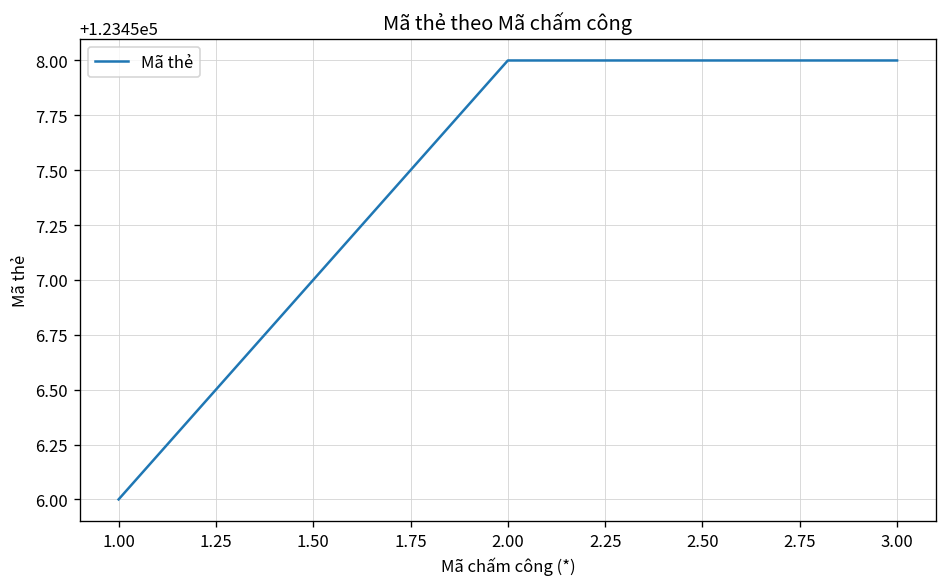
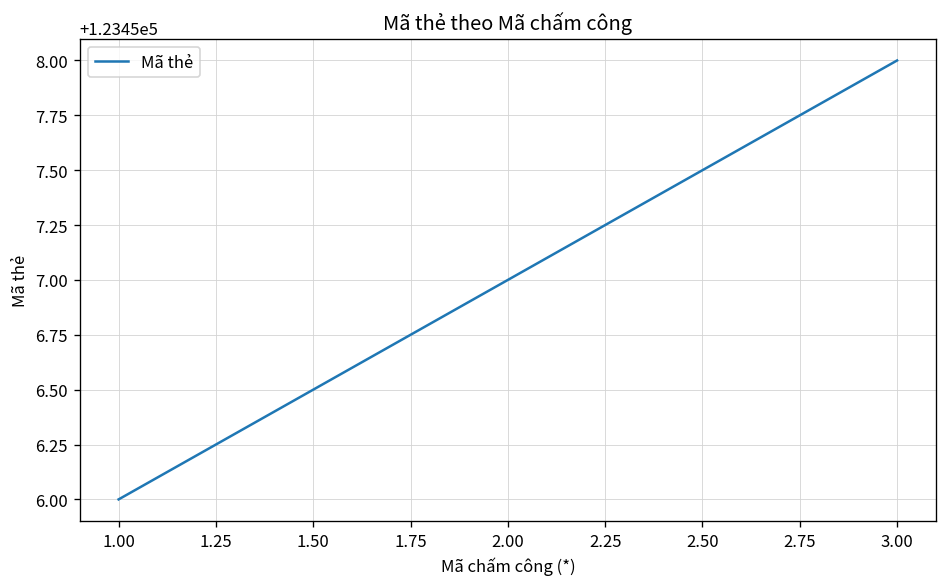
  {
    "1.00": 123456,
-   "2.00": 123458,
+   "2.00": 123457,
    "3.00": 123458
  }
